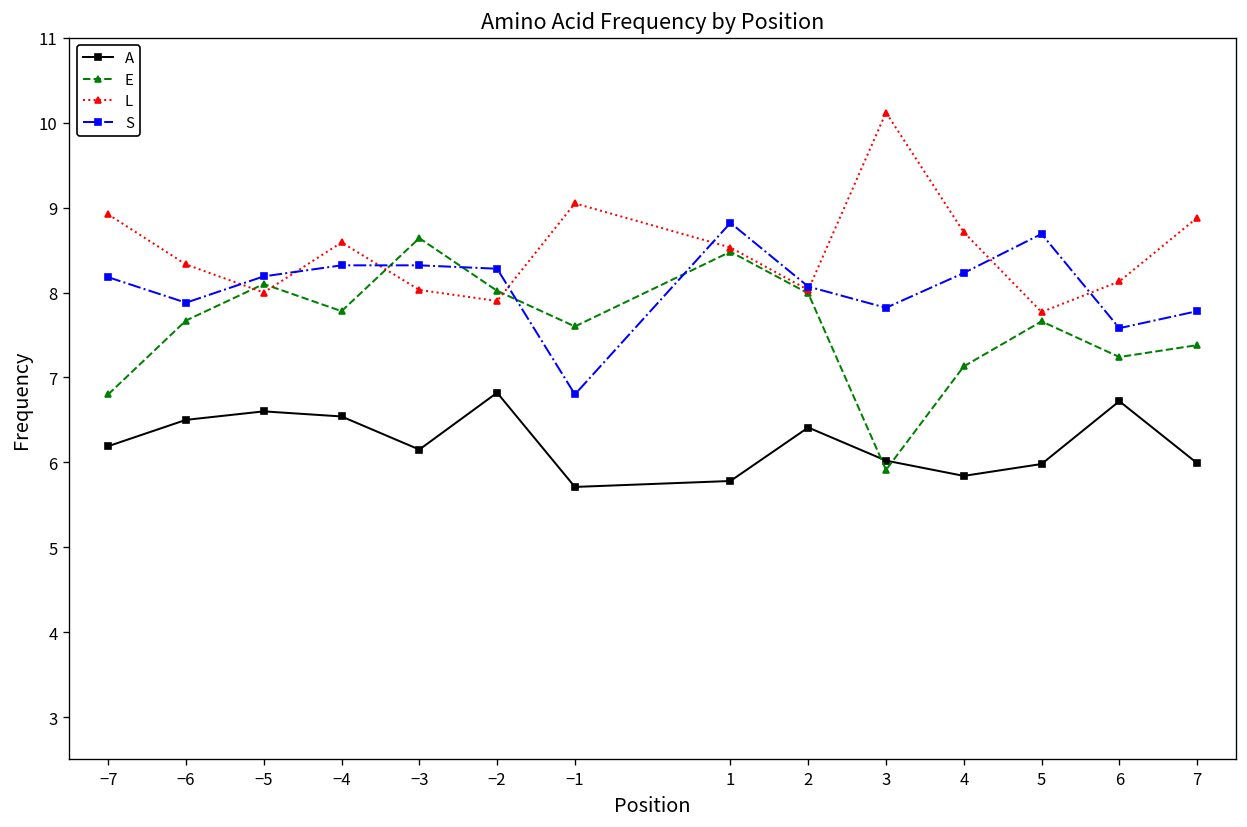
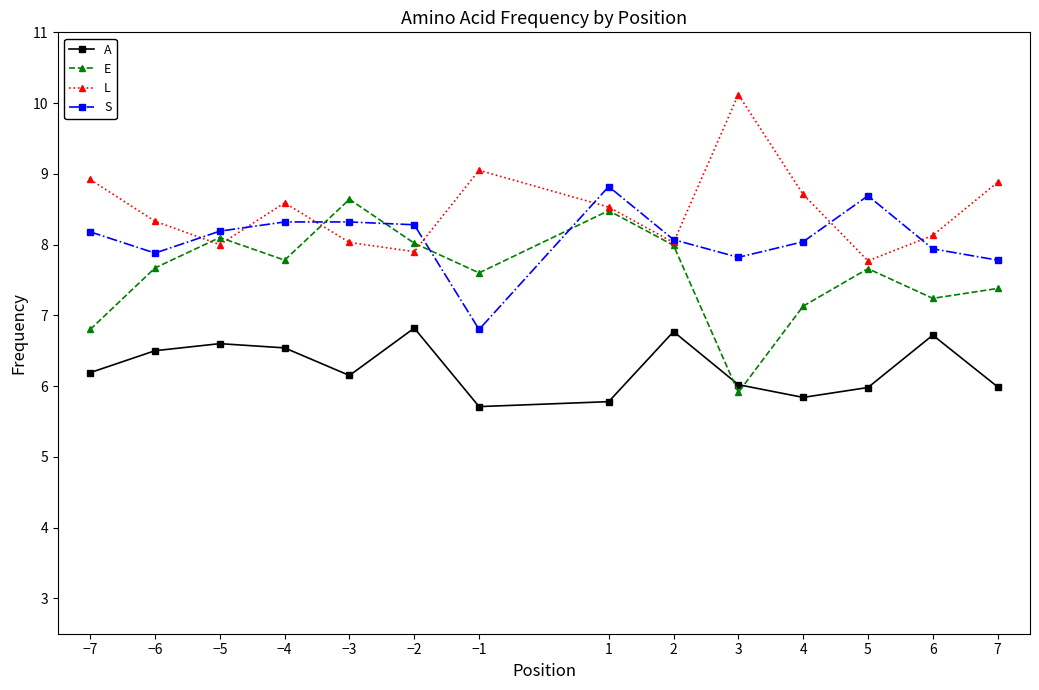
  {
    "A": {
      "−7": 6.2,
      "−6": 6.5,
      "−5": 6.6,
      "−4": 6.5,
      "−3": 6.2,
      "−2": 6.8,
      "−1": 5.7,
      "1": 5.8,
-     "2": 6.4,
+     "2": 6.8,
      "3": 6.0,
      "4": 5.8,
      "5": 6.0,
      "6": 6.7,
      "7": 6.0
    },
    "E": {
      "−7": 6.8,
      "−6": 7.7,
      "−5": 8.1,
      "−4": 7.8,
      "−3": 8.6,
      "−2": 8.0,
      "−1": 7.6,
      "1": 8.5,
      "2": 8.0,
      "3": 5.9,
      "4": 7.1,
      "5": 7.7,
      "6": 7.2,
      "7": 7.4
    },
    "L": {
      "−7": 8.9,
      "−6": 8.3,
      "−5": 8.0,
      "−4": 8.6,
      "−3": 8.0,
      "−2": 7.9,
      "−1": 9.1,
      "1": 8.5,
      "2": 8.0,
      "3": 10.1,
      "4": 8.7,
      "5": 7.8,
      "6": 8.1,
      "7": 8.9
    },
    "S": {
      "−7": 8.2,
      "−6": 7.9,
      "−5": 8.2,
      "−4": 8.3,
      "−3": 8.3,
      "−2": 8.3,
      "−1": 6.8,
      "1": 8.8,
      "2": 8.1,
      "3": 7.8,
-     "4": 8.2,
+     "4": 8.0,
      "5": 8.7,
-     "6": 7.6,
+     "6": 7.9,
      "7": 7.8
    }
  }
